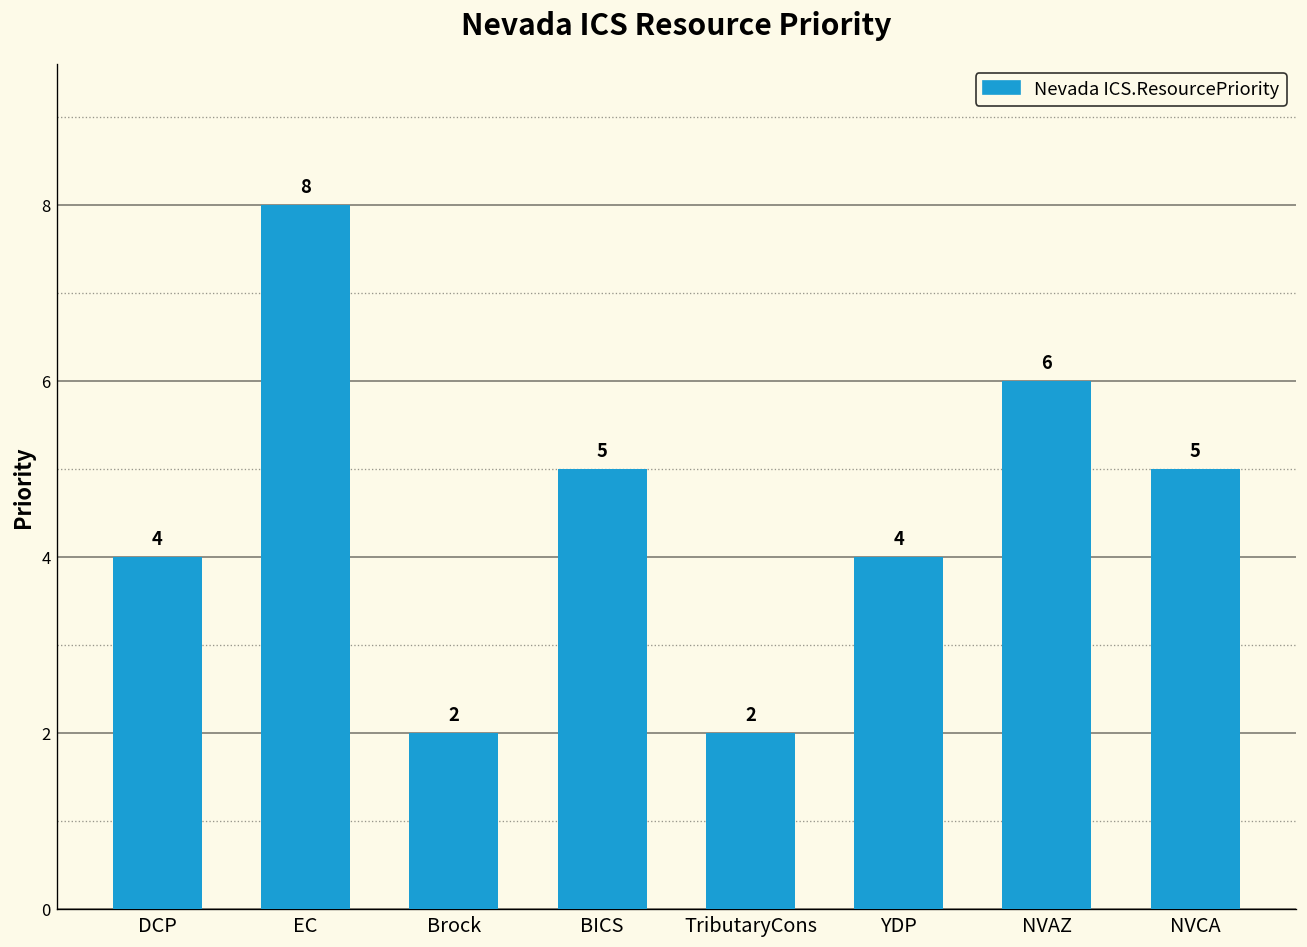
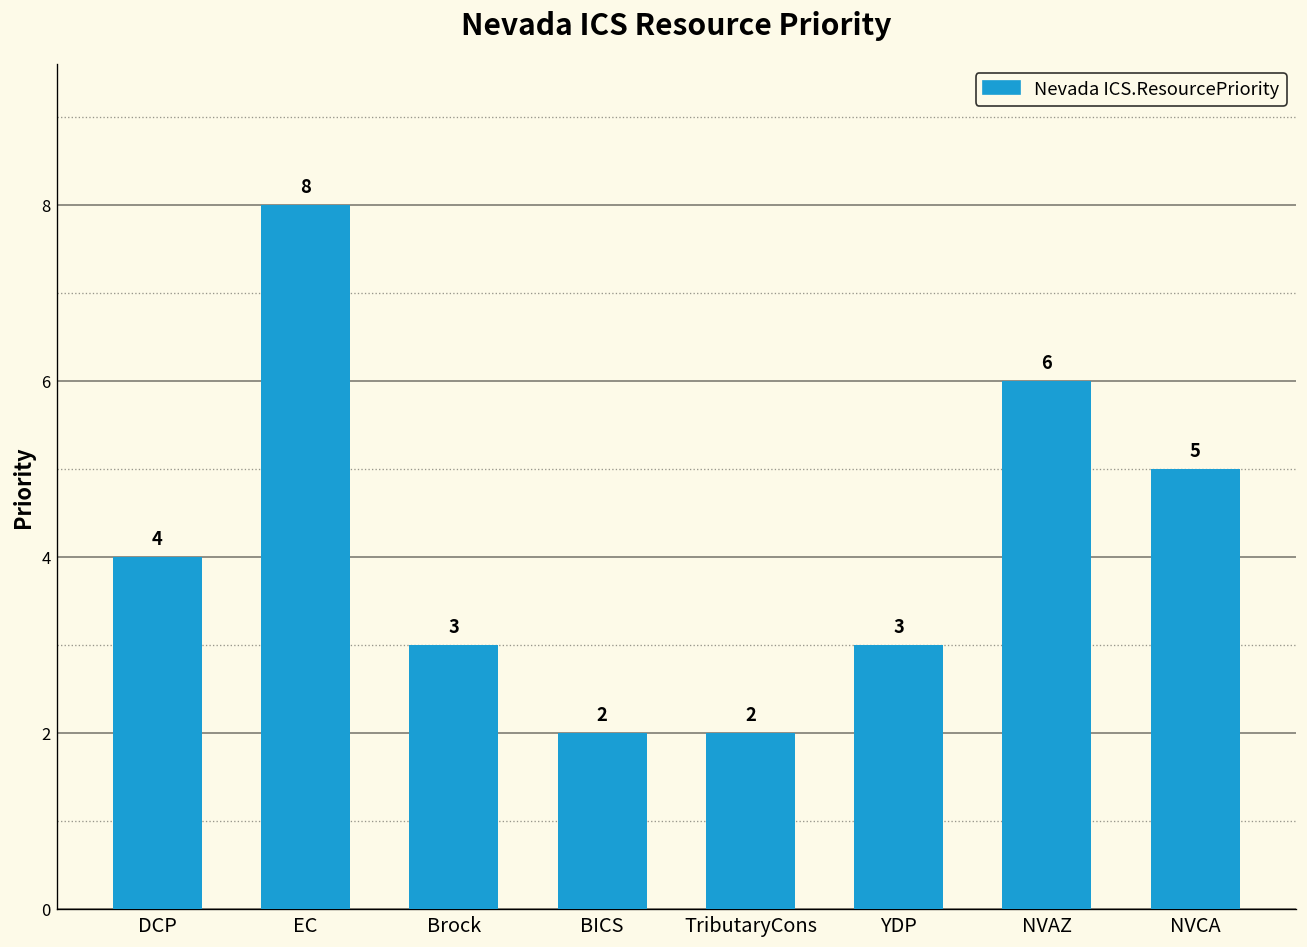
  {
    "DCP": 4,
    "EC": 8,
-   "Brock": 2,
-   "BICS": 5,
+   "Brock": 3,
+   "BICS": 2,
    "TributaryCons": 2,
-   "YDP": 4,
+   "YDP": 3,
    "NVAZ": 6,
    "NVCA": 5
  }
